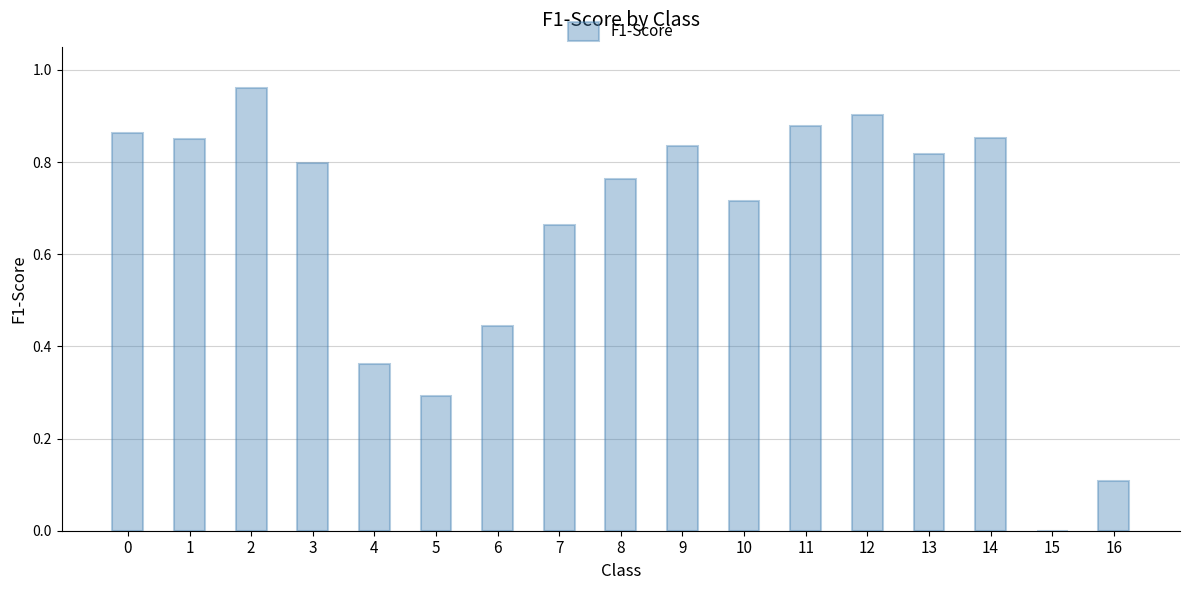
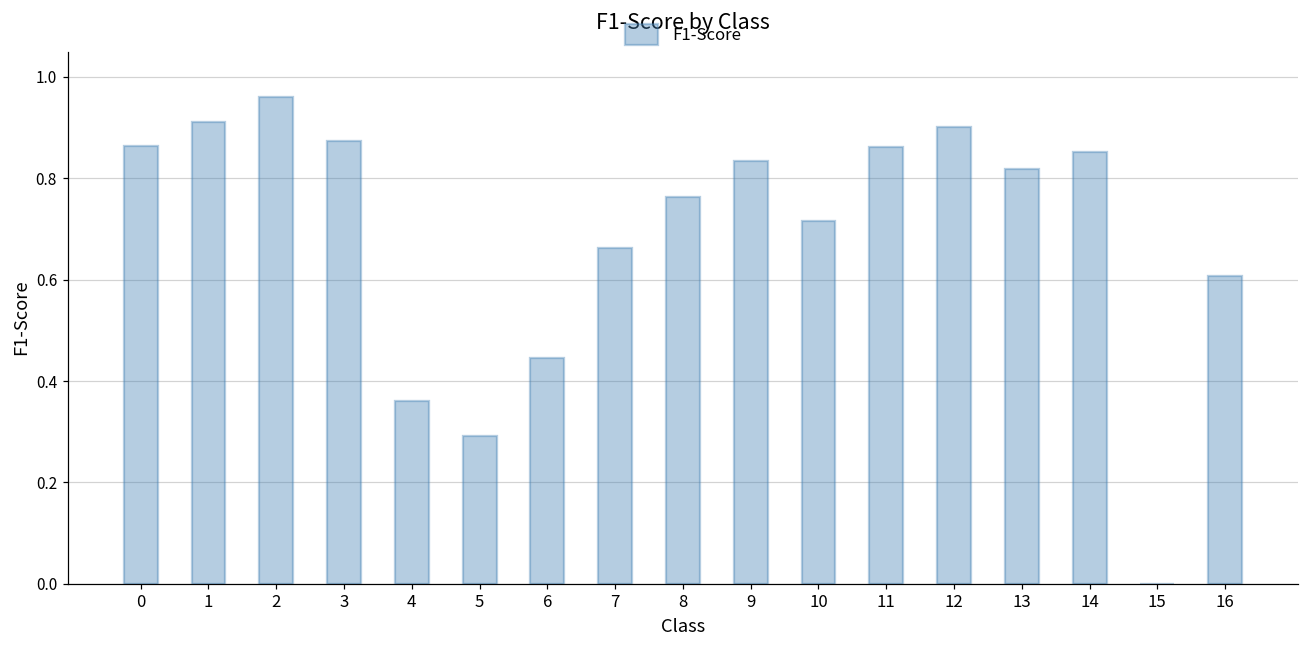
  {
    "0": 0.86,
-   "1": 0.85,
+   "1": 0.91,
    "2": 0.96,
-   "3": 0.80,
+   "3": 0.87,
    "4": 0.36,
    "5": 0.29,
    "6": 0.45,
    "7": 0.66,
    "8": 0.76,
    "9": 0.83,
    "10": 0.72,
-   "11": 0.88,
+   "11": 0.86,
    "12": 0.90,
    "13": 0.82,
    "14": 0.85,
    "15": 0.00,
-   "16": 0.11
+   "16": 0.61
  }
